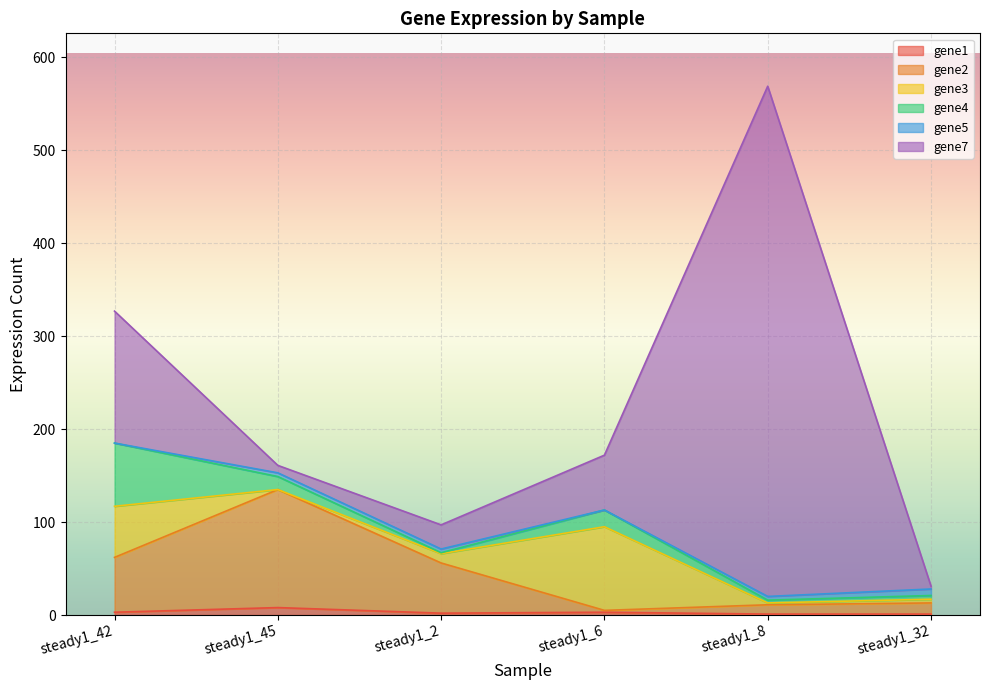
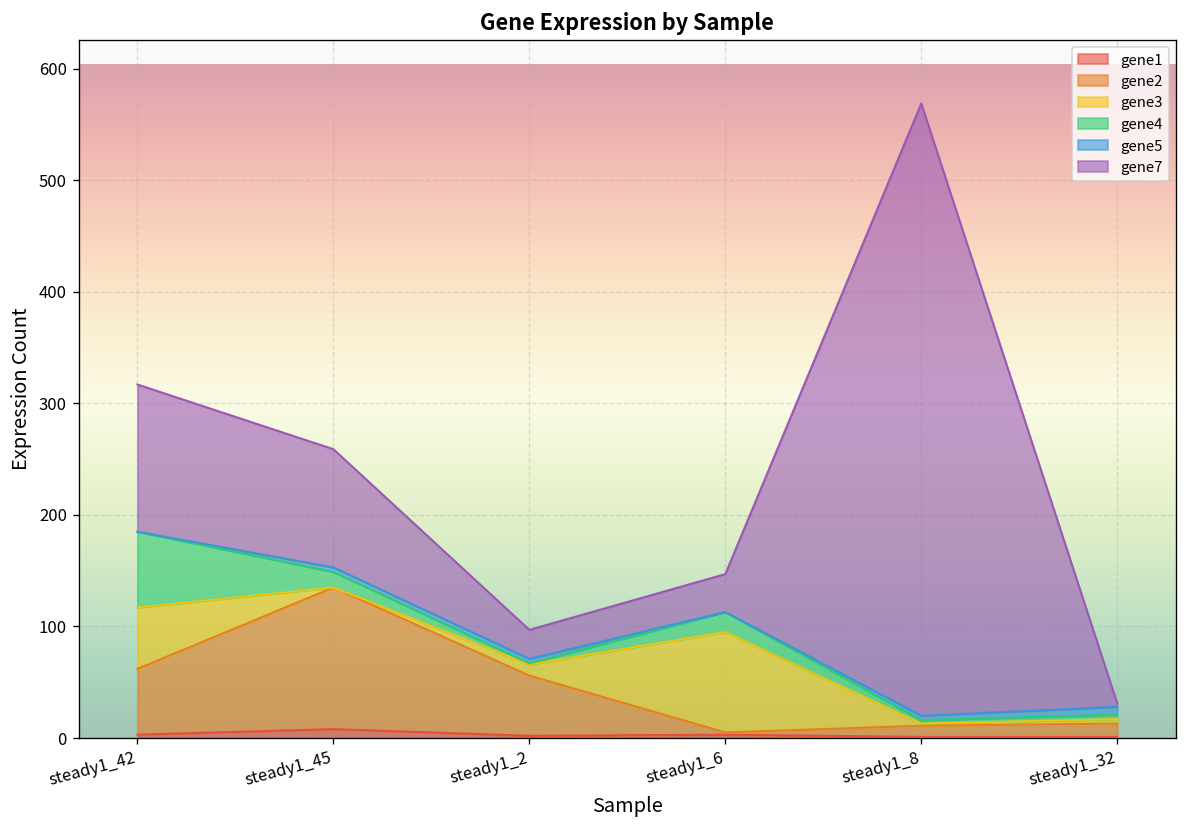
  {
    "gene3": {
      "steady1_42": 60,
      "steady1_6": 90,
      "steady1_32": 0
    },
    "gene4": {
      "steady1_45": 10,
      "steady1_8": 0,
      "steady1_32": 0
    },
    "gene5": {
      "steady1_45": 0,
      "steady1_2": 0,
      "steady1_8": 0,
      "steady1_32": 10
    },
    "gene7": {
-     "steady1_42": 140,
-     "steady1_45": 10,
+     "steady1_42": 130,
+     "steady1_45": 110,
      "steady1_2": 30,
-     "steady1_6": 60,
+     "steady1_6": 30,
      "steady1_8": 550,
      "steady1_32": 0
    }
  }
